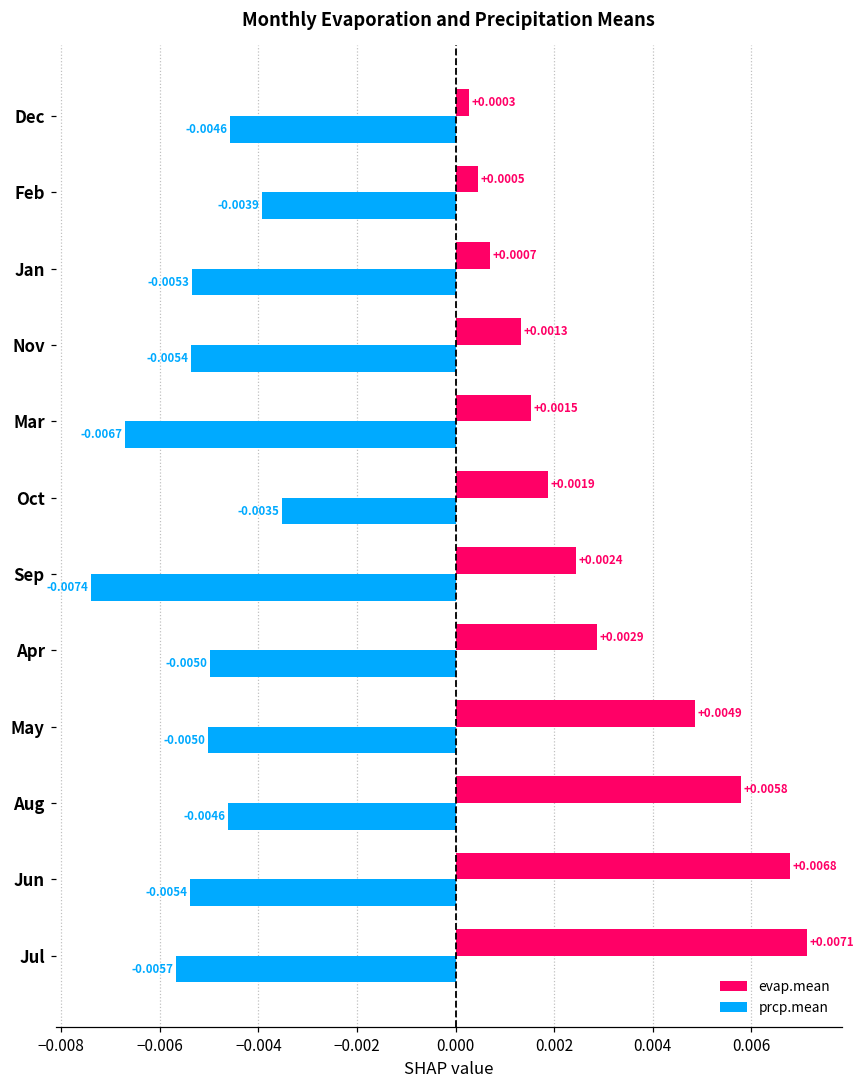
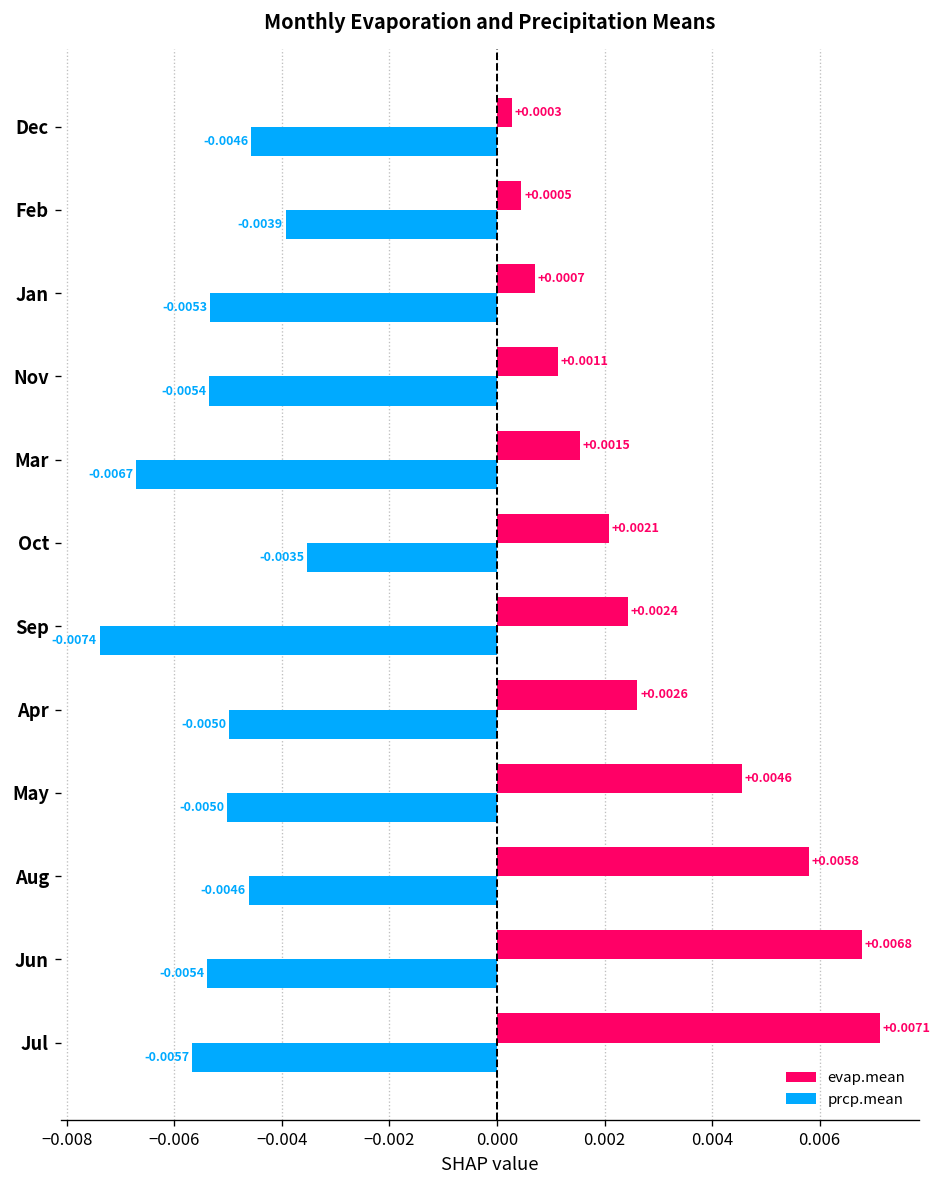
  {
    "evap.mean": {
      "Dec": "+0.0003",
      "Feb": "+0.0005",
      "Jan": "+0.0007",
-     "Nov": "+0.0013",
+     "Nov": "+0.0011",
      "Mar": "+0.0015",
-     "Oct": "+0.0019",
+     "Oct": "+0.0021",
      "Sep": "+0.0024",
-     "Apr": "+0.0029",
-     "May": "+0.0049",
+     "Apr": "+0.0026",
+     "May": "+0.0046",
      "Aug": "+0.0058",
      "Jun": "+0.0068",
      "Jul": "+0.0071"
    },
    "prcp.mean": {
      "Dec": "-0.0046",
      "Feb": "-0.0039",
      "Jan": "-0.0053",
      "Nov": "-0.0054",
      "Mar": "-0.0067",
      "Oct": "-0.0035",
      "Sep": "-0.0074",
      "Apr": "-0.0050",
      "May": "-0.0050",
      "Aug": "-0.0046",
      "Jun": "-0.0054",
      "Jul": "-0.0057"
    }
  }
